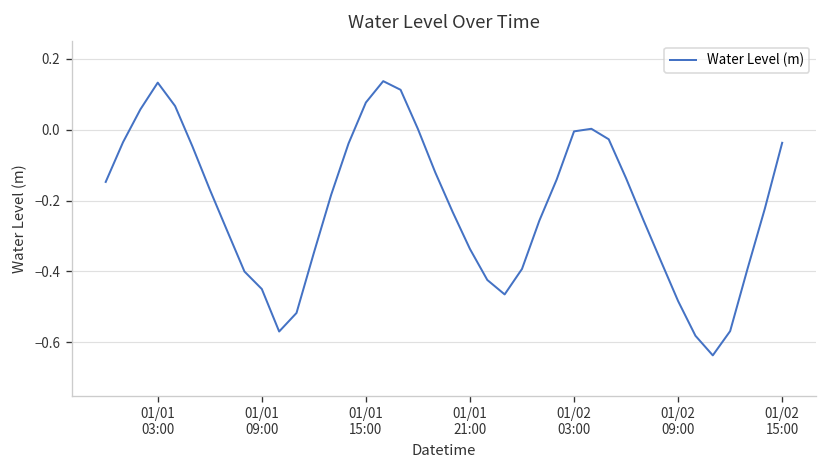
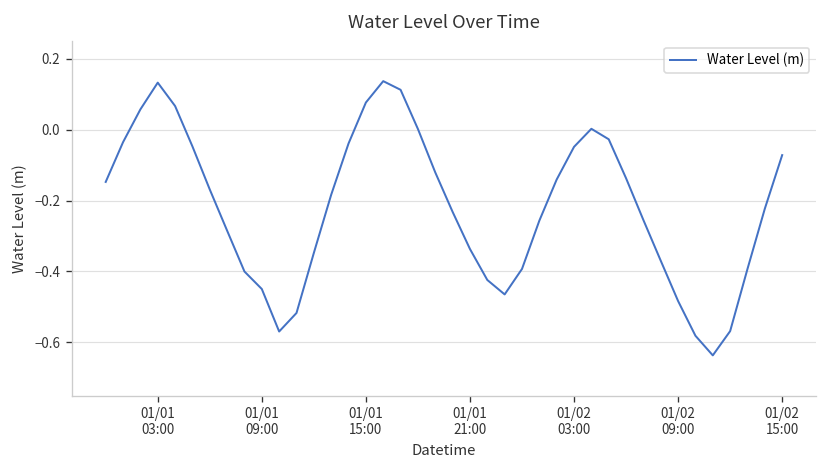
  {
    "01/01 03:00": 0.13,
    "01/01 09:00": -0.45,
    "01/01 15:00": 0.08,
    "01/01 21:00": -0.34,
-   "01/02 03:00": -0.01,
+   "01/02 03:00": -0.05,
    "01/02 09:00": -0.48,
-   "01/02 15:00": -0.04
+   "01/02 15:00": -0.07
  }
